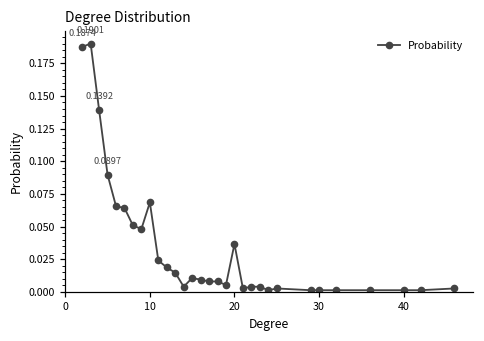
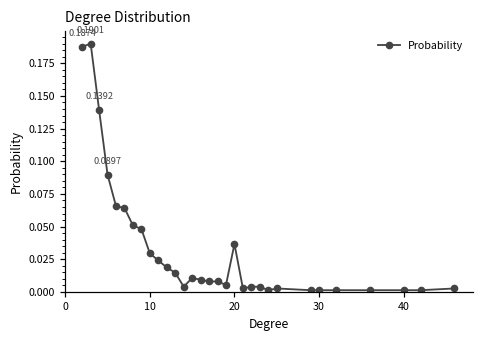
  {
-   "10": 0.069,
+   "10": 0.029,
    "20": 0.037,
    "30": 0.001,
    "40": 0.001
  }
